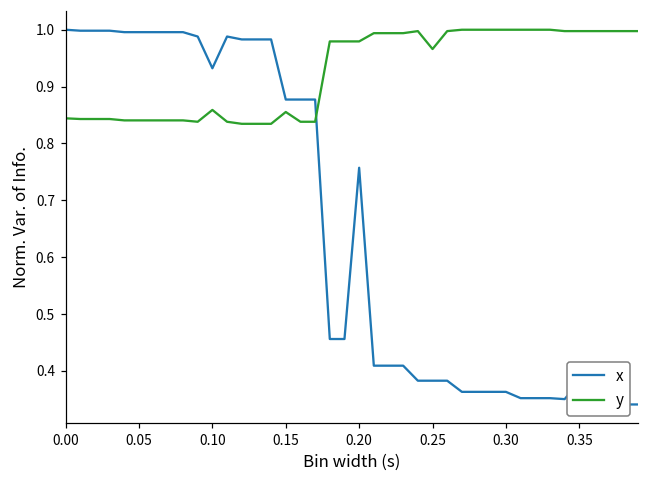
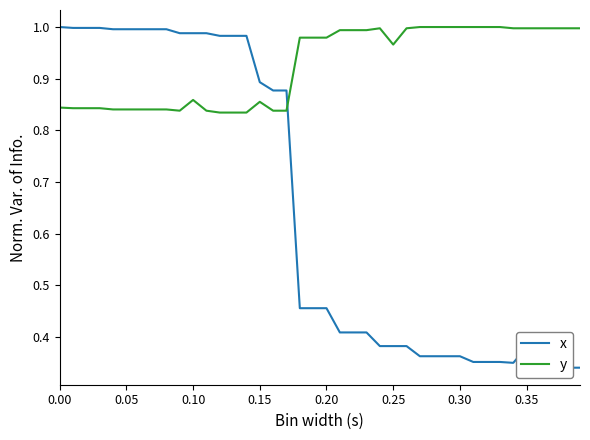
  {
    "x": {
      "0.00": 1.00,
      "0.05": 1.00,
-     "0.10": 0.93,
-     "0.15": 0.88,
-     "0.20": 0.76,
+     "0.10": 0.99,
+     "0.15": 0.89,
+     "0.20": 0.46,
      "0.25": 0.38,
      "0.30": 0.36
    },
    "y": {
      "0.00": 0.84,
      "0.05": 0.84,
      "0.10": 0.86,
      "0.15": 0.86,
      "0.20": 0.98,
      "0.25": 0.97,
      "0.30": 1.00,
      "0.35": 1.00
    }
  }
